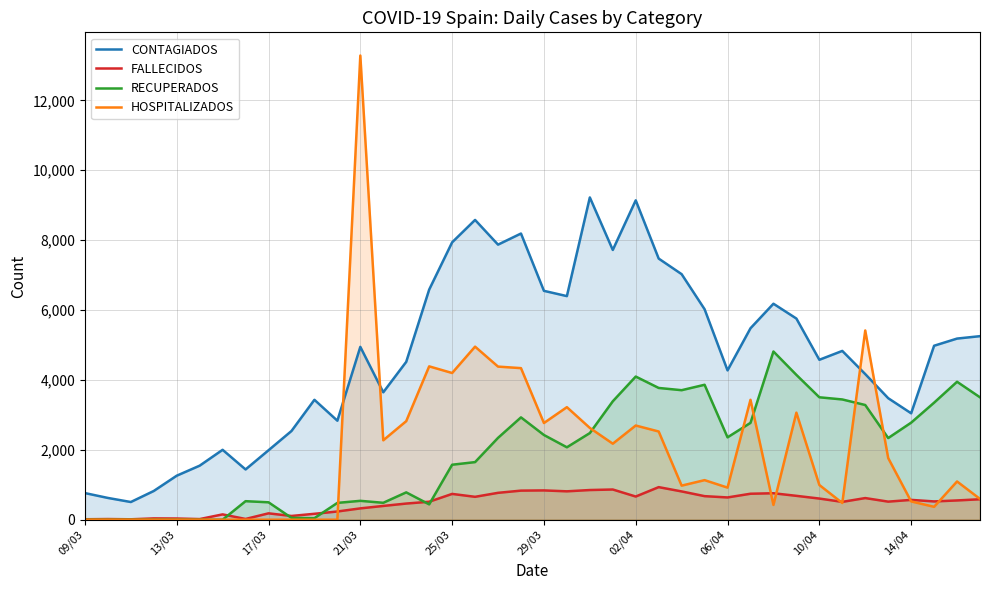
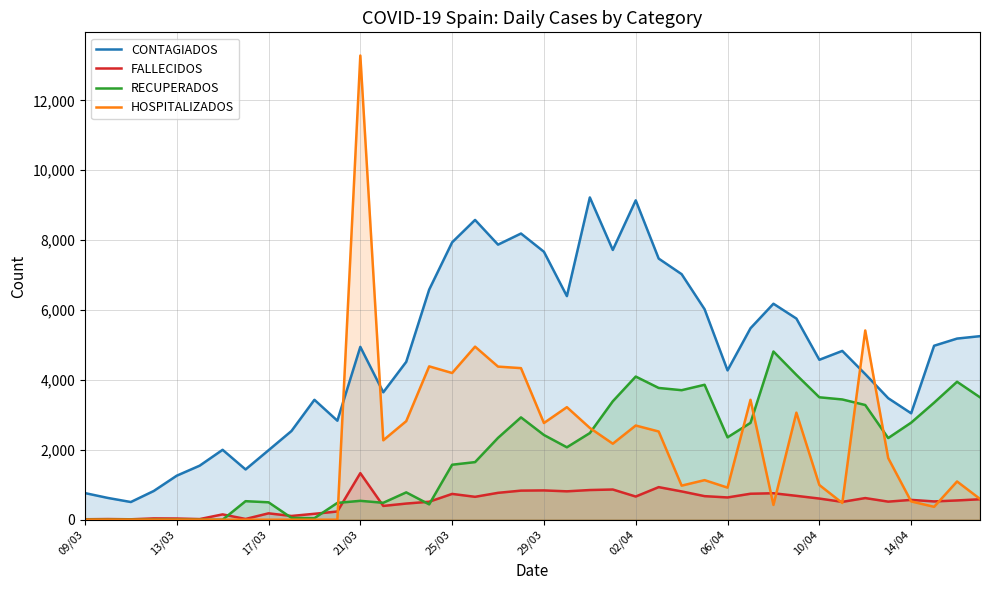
  {
    "CONTAGIADOS": {
      "09/03": "800",
      "13/03": "1,300",
      "17/03": "2,000",
      "21/03": "4,900",
      "25/03": "7,900",
-     "29/03": "6,500",
+     "29/03": "7,700",
      "02/04": "9,100",
      "06/04": "4,300",
      "10/04": "4,600",
      "14/04": "3,000"
    },
    "FALLECIDOS": {
      "17/03": "200",
-     "21/03": "300",
+     "21/03": "1,300",
      "25/03": "700",
      "29/03": "800",
      "02/04": "700",
      "06/04": "600",
      "10/04": "600"
    },
    "RECUPERADOS": {
      "17/03": "500",
      "21/03": "500",
      "25/03": "1,600",
      "29/03": "2,400",
      "02/04": "4,100",
      "06/04": "2,400",
      "10/04": "3,500",
      "14/04": "2,800"
    },
    "HOSPITALIZADOS": {
      "17/03": "0",
      "21/03": "13,300",
      "25/03": "4,200",
      "29/03": "2,800",
      "02/04": "2,700",
      "06/04": "900",
      "10/04": "1,000"
    }
  }
